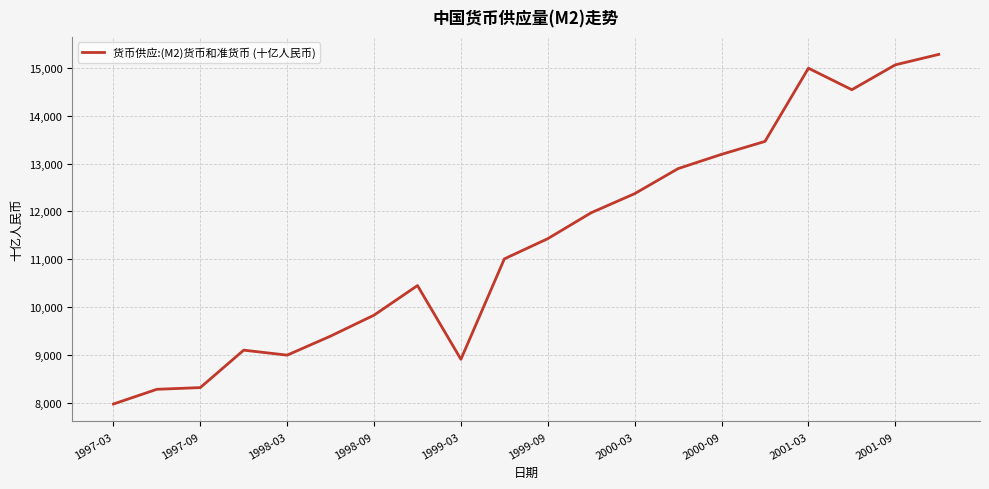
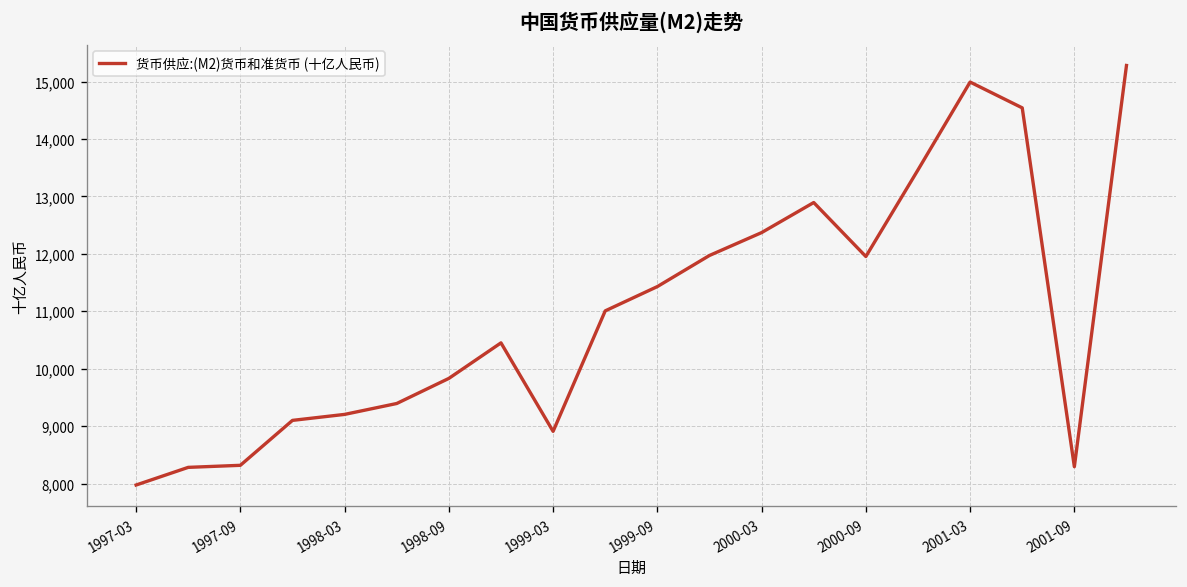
  {
    "1997-03": "8,000",
    "1997-09": "8,300",
-   "1998-03": "9,000",
+   "1998-03": "9,200",
    "1998-09": "9,800",
    "1999-03": "8,900",
    "1999-09": "11,400",
    "2000-03": "12,400",
-   "2000-09": "13,200",
+   "2000-09": "12,000",
    "2001-03": "15,000",
-   "2001-09": "15,100"
+   "2001-09": "8,300"
  }
